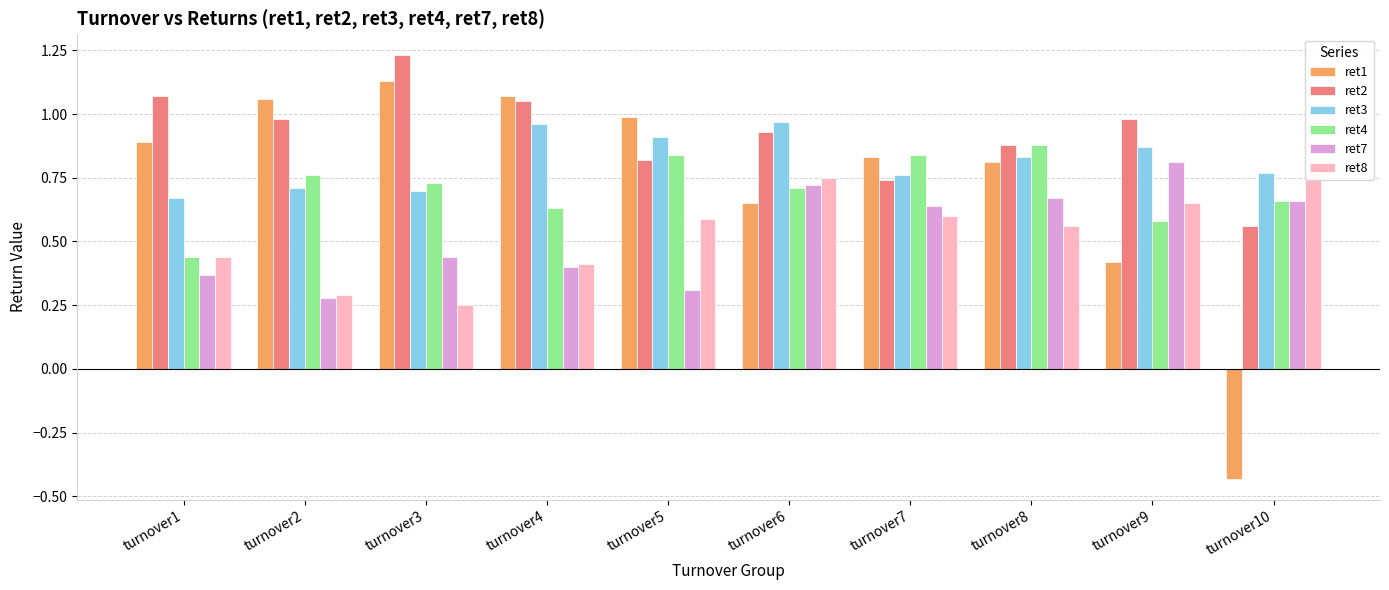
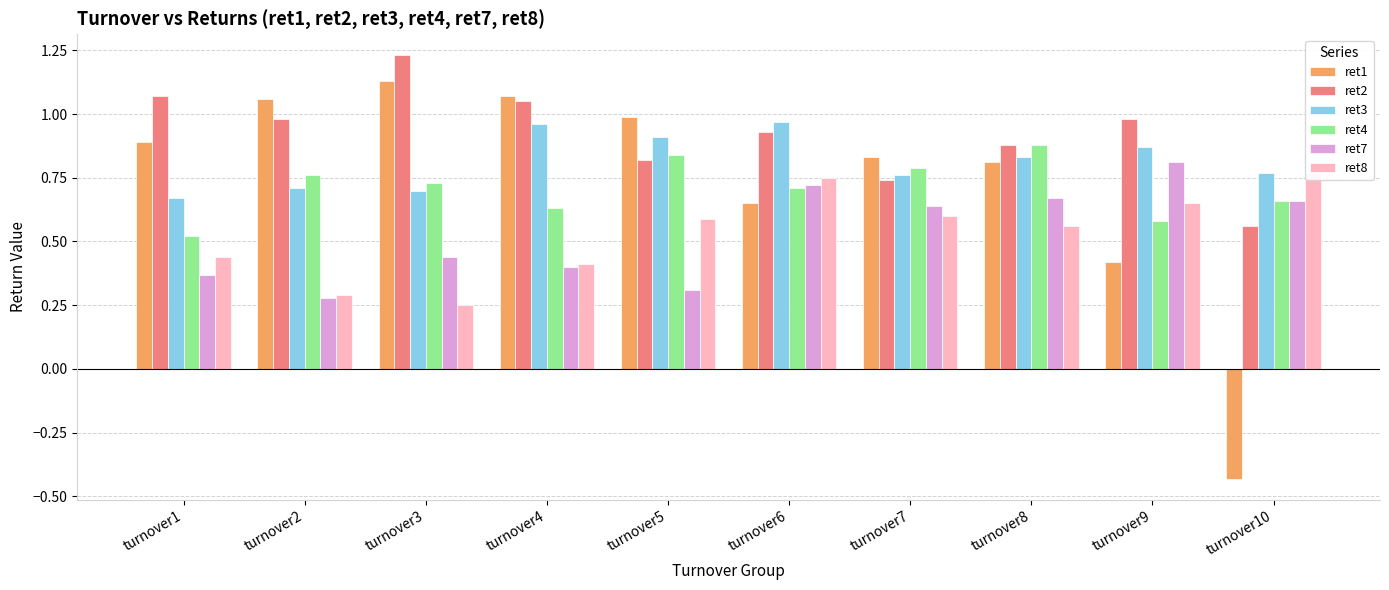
  {
    "ret3": {
      "turnover1": 0.67,
      "turnover2": 0.71,
      "turnover3": 0.70,
      "turnover4": 0.96,
      "turnover5": 0.91,
      "turnover6": 0.97,
      "turnover7": 0.76,
      "turnover8": 0.83,
      "turnover9": 0.87,
      "turnover10": 0.77
    },
    "ret4": {
-     "turnover1": 0.44,
+     "turnover1": 0.52,
      "turnover2": 0.76,
      "turnover3": 0.73,
      "turnover4": 0.63,
      "turnover5": 0.84,
      "turnover6": 0.71,
-     "turnover7": 0.84,
+     "turnover7": 0.79,
      "turnover8": 0.88,
      "turnover9": 0.58,
      "turnover10": 0.66
    }
  }
